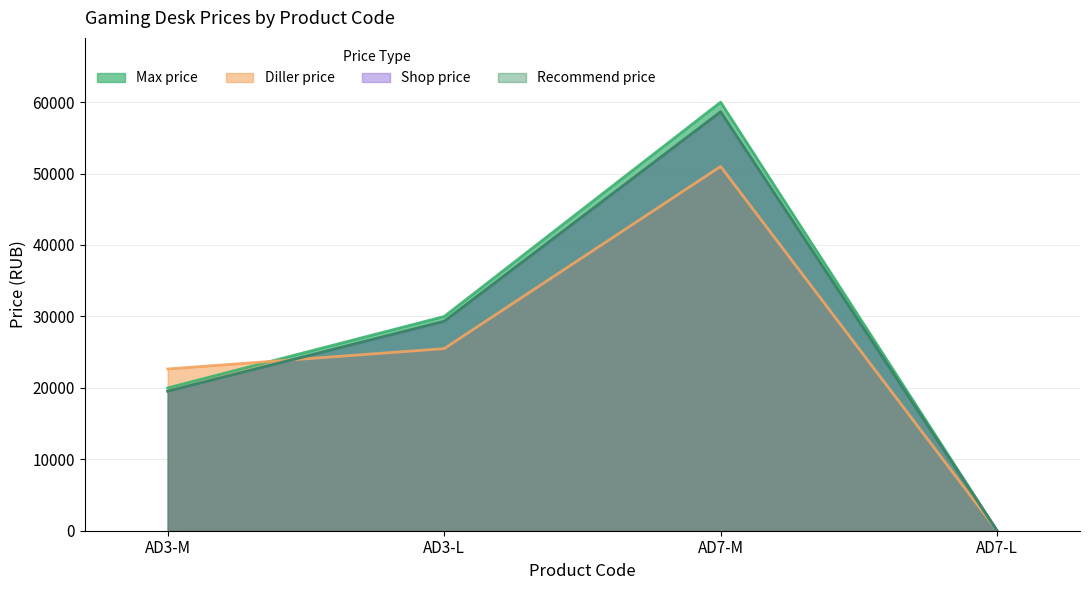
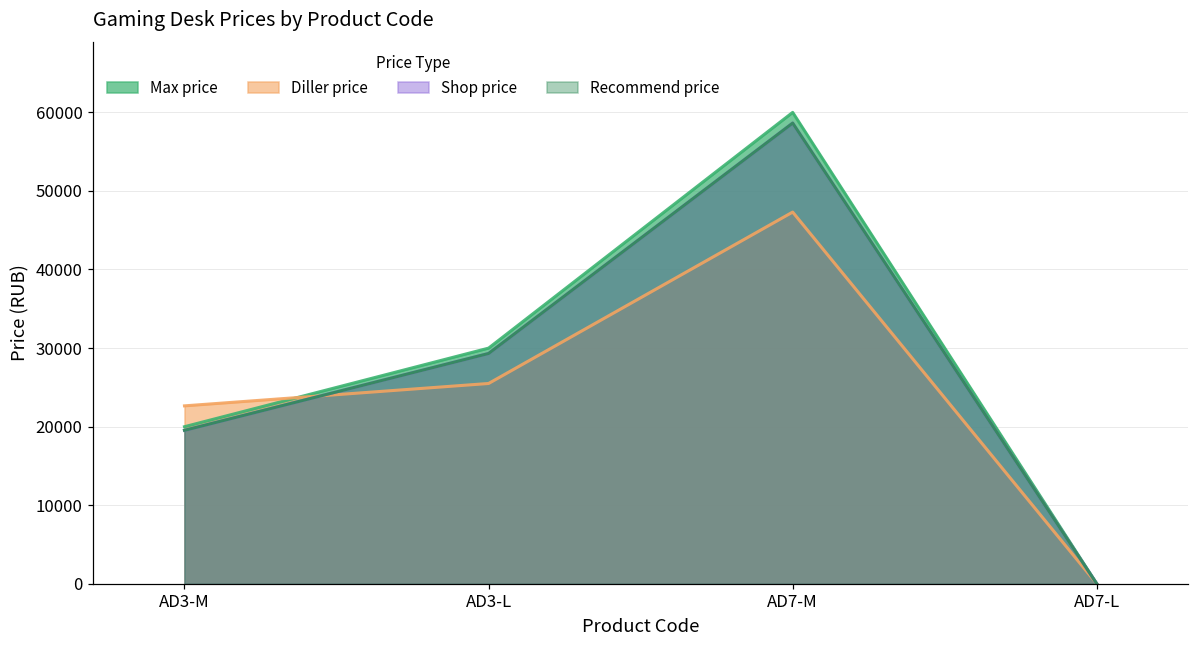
  {
    "Diller price": {
      "AD3-M": 23000,
      "AD3-L": 25000,
-     "AD7-M": 51000
+     "AD7-M": 47000
    }
  }
